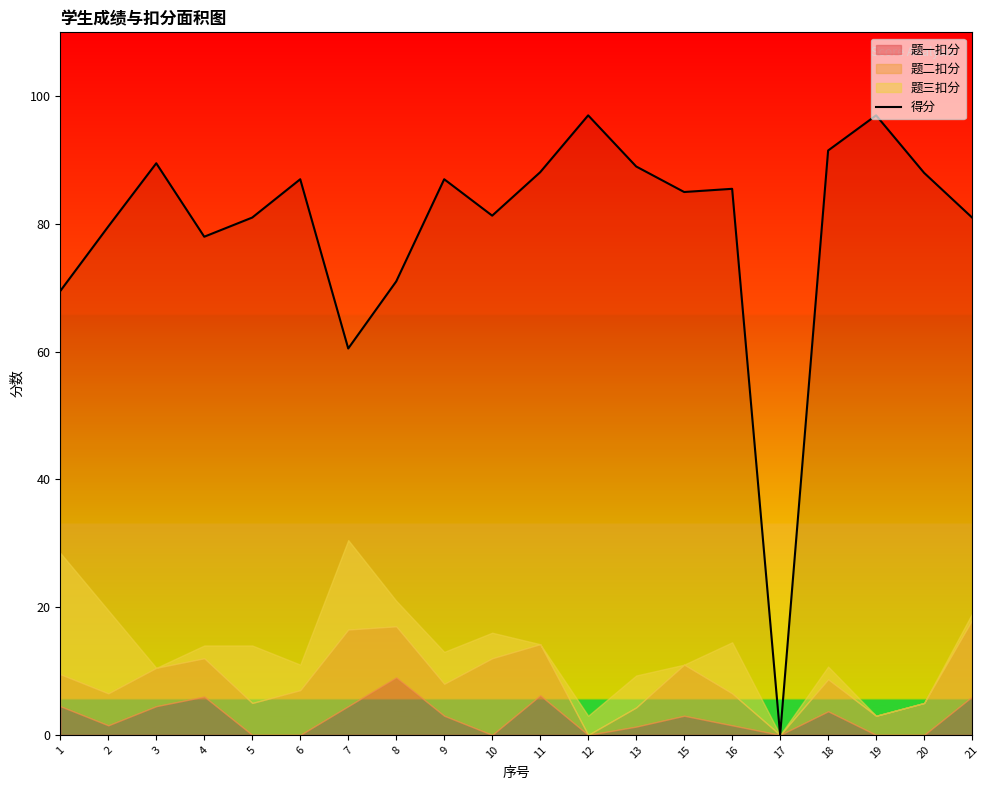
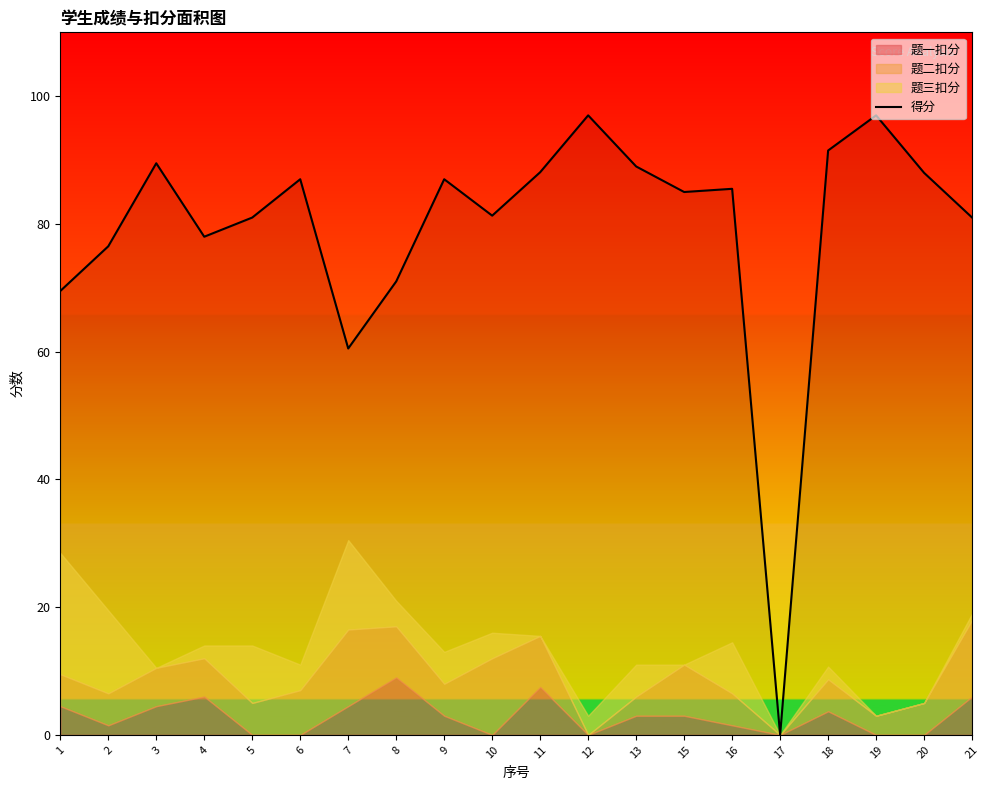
  {
    "得分": {
      "1": 70,
-     "2": 80,
+     "2": 77,
      "3": 90,
      "4": 78,
      "5": 81,
      "6": 87,
      "7": 61,
      "8": 71,
      "9": 87,
      "10": 81,
      "11": 88,
      "12": 97,
      "13": 89,
      "15": 85,
      "16": 86,
      "18": 92,
      "20": 88,
      "21": 81
    },
    "题一扣分": {
      "1": 5,
      "2": 2,
      "3": 5,
      "4": 6,
      "5": 0,
      "6": 0,
      "7": 5,
      "8": 9,
      "9": 3,
      "10": 0,
-     "11": 6,
-     "13": 1,
+     "11": 8,
+     "13": 3,
      "15": 3,
      "16": 2,
      "18": 4,
      "19": 0,
      "20": 0,
      "21": 6
    }
  }
